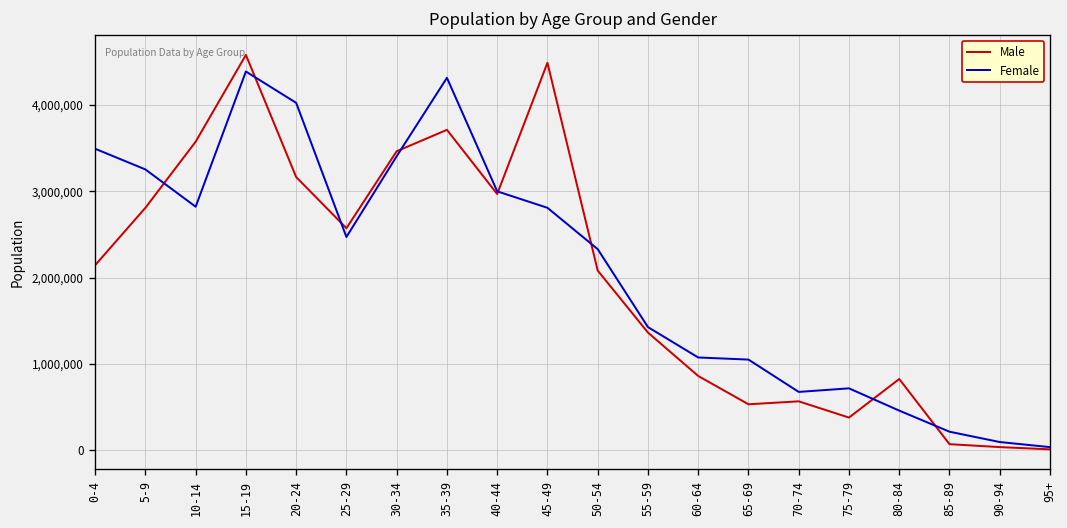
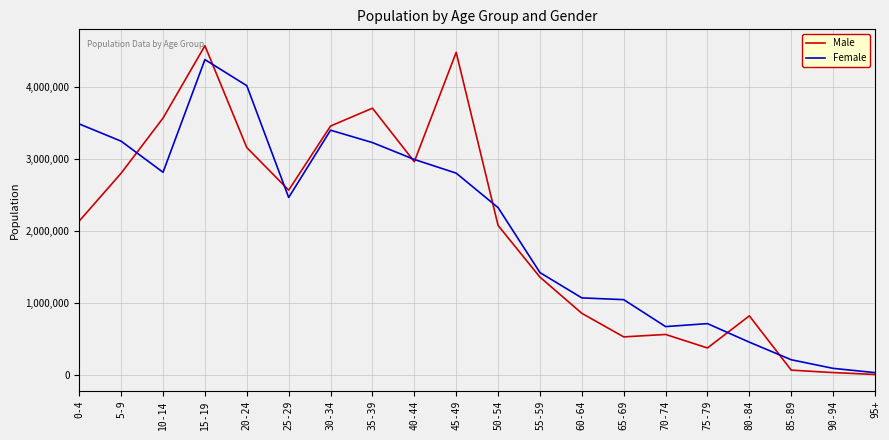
  {
    "Male": {
      "0-4": "2,100,000",
      "5-9": "2,800,000",
      "10-14": "3,600,000",
      "15-19": "4,600,000",
      "20-24": "3,200,000",
      "25-29": "2,600,000",
      "30-34": "3,500,000",
      "35-39": "3,700,000",
      "45-49": "4,500,000",
      "50-54": "2,100,000",
      "55-59": "1,400,000",
      "60-64": "900,000",
      "65-69": "500,000",
      "70-74": "600,000",
      "75-79": "400,000",
      "80-84": "800,000",
      "85-89": "100,000",
      "90-94": "0"
    },
    "Female": {
      "0-4": "3,500,000",
      "5-9": "3,300,000",
      "10-14": "2,800,000",
      "15-19": "4,400,000",
      "20-24": "4,000,000",
      "25-29": "2,500,000",
      "30-34": "3,400,000",
-     "35-39": "4,300,000",
+     "35-39": "3,200,000",
      "45-49": "2,800,000",
      "50-54": "2,300,000",
      "55-59": "1,400,000",
      "60-64": "1,100,000",
      "65-69": "1,100,000",
      "70-74": "700,000",
      "75-79": "700,000",
      "80-84": "500,000",
      "85-89": "200,000",
      "90-94": "100,000"
    }
  }
